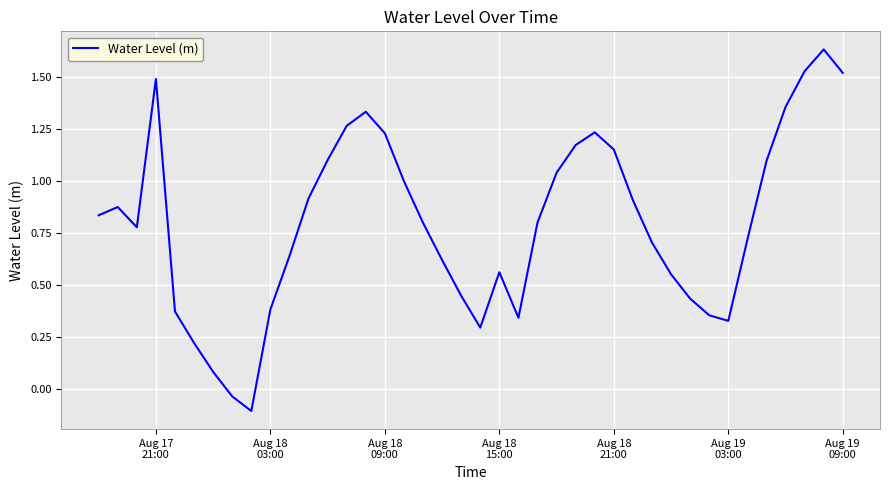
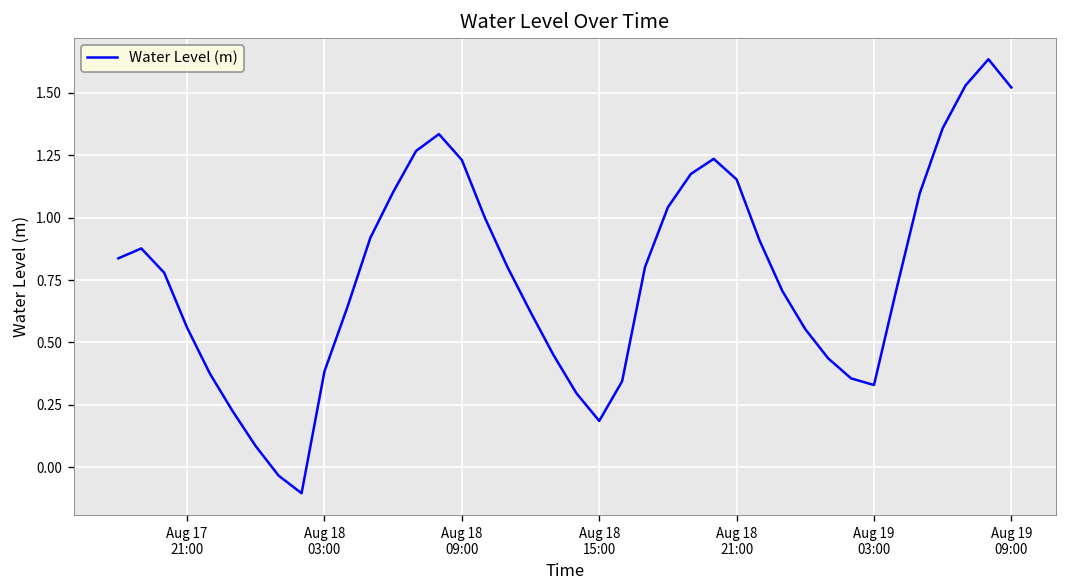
  {
-   "Aug 17 21:00": 1.49,
+   "Aug 17 21:00": 0.56,
    "Aug 18 03:00": 0.38,
    "Aug 18 09:00": 1.23,
-   "Aug 18 15:00": 0.56,
+   "Aug 18 15:00": 0.19,
    "Aug 18 21:00": 1.15,
    "Aug 19 03:00": 0.33,
    "Aug 19 09:00": 1.52
  }
